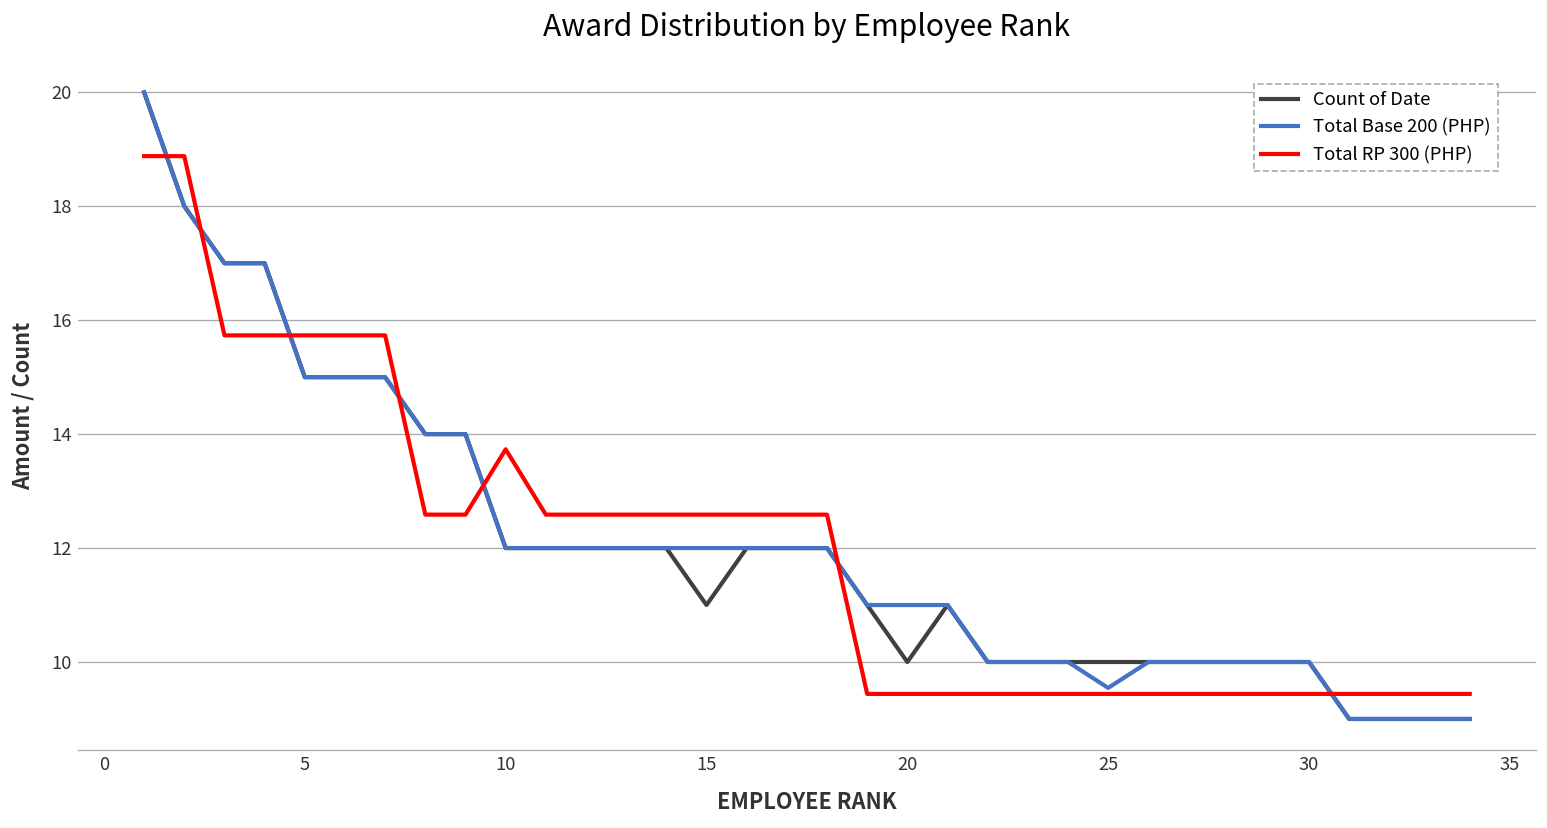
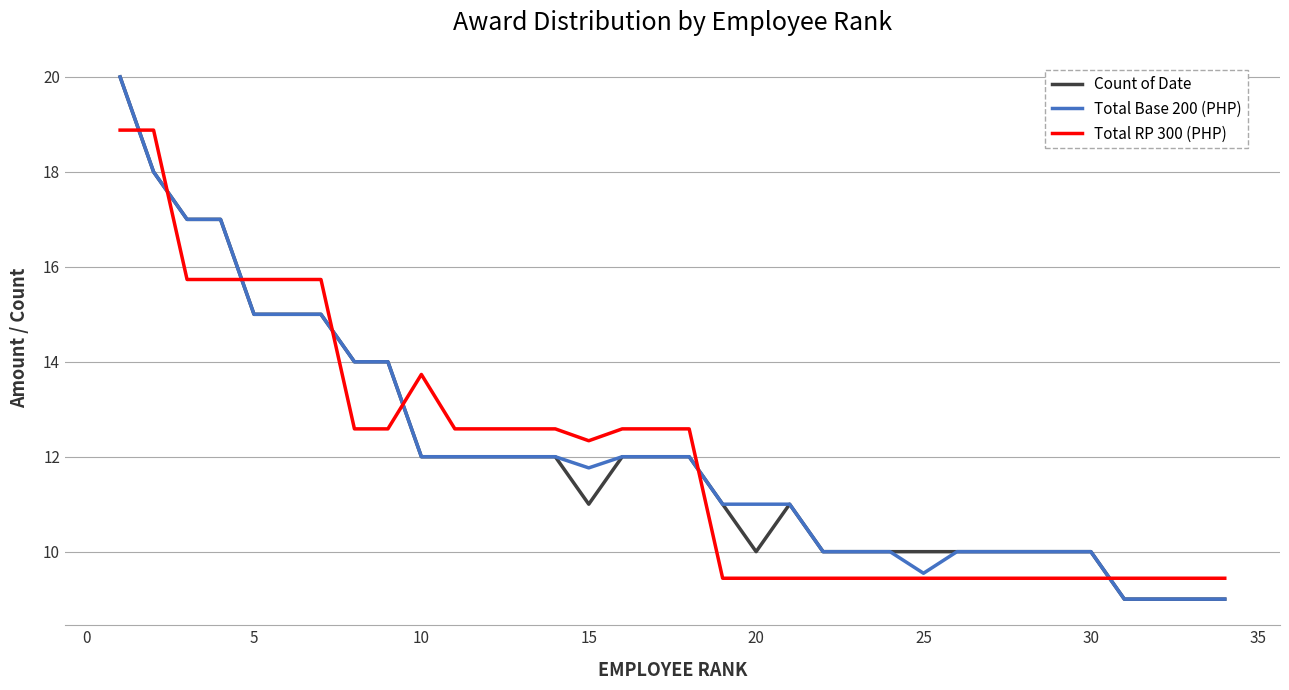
  {
    "Count of Date": {
      "15": 11.0,
      "20": 10.0,
      "25": 10.0
    },
    "Total Base 200 (PHP)": {
-     "15": 12.0,
+     "15": 11.8,
      "20": 11.0,
      "25": 9.5
    },
    "Total RP 300 (PHP)": {
      "5": 15.7,
      "10": 13.7,
-     "15": 12.6,
+     "15": 12.3,
      "20": 9.4,
      "25": 9.4,
      "30": 9.4
    }
  }
